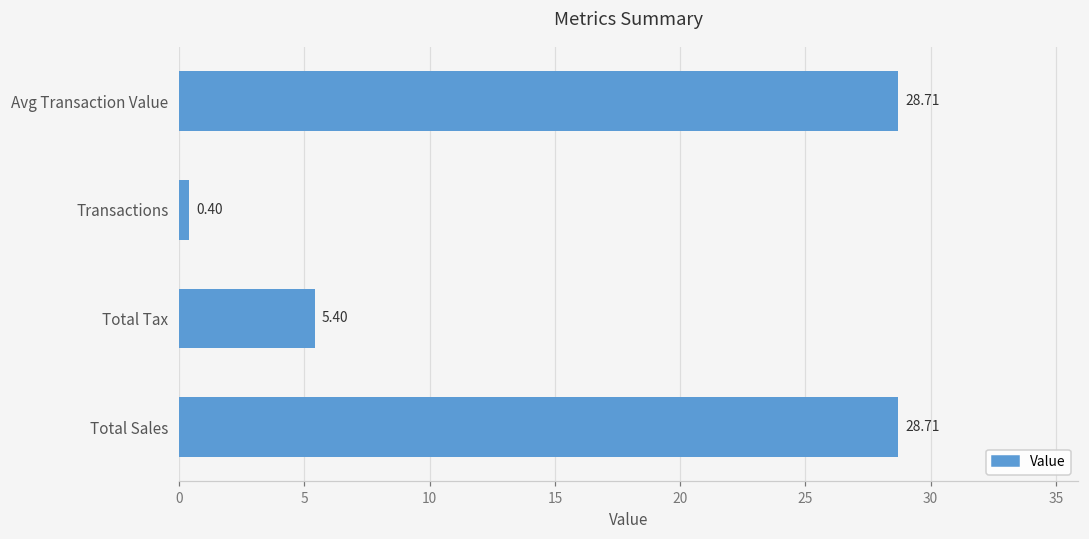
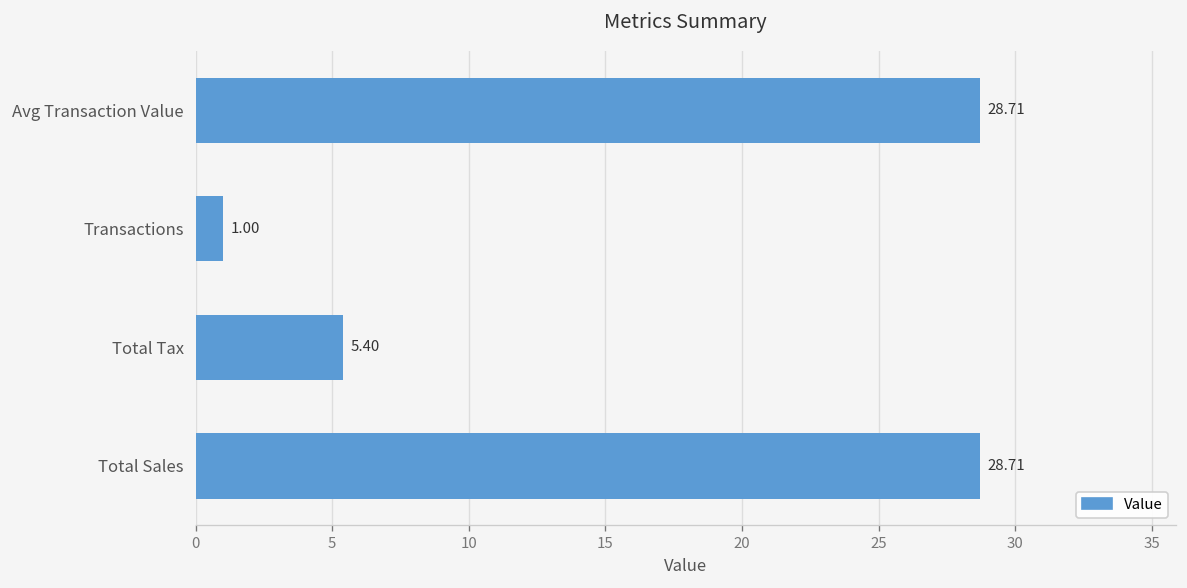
  {
    "Avg Transaction Value": 28.71,
-   "Transactions": 0.40,
+   "Transactions": 1.00,
    "Total Tax": 5.40,
    "Total Sales": 28.71
  }
